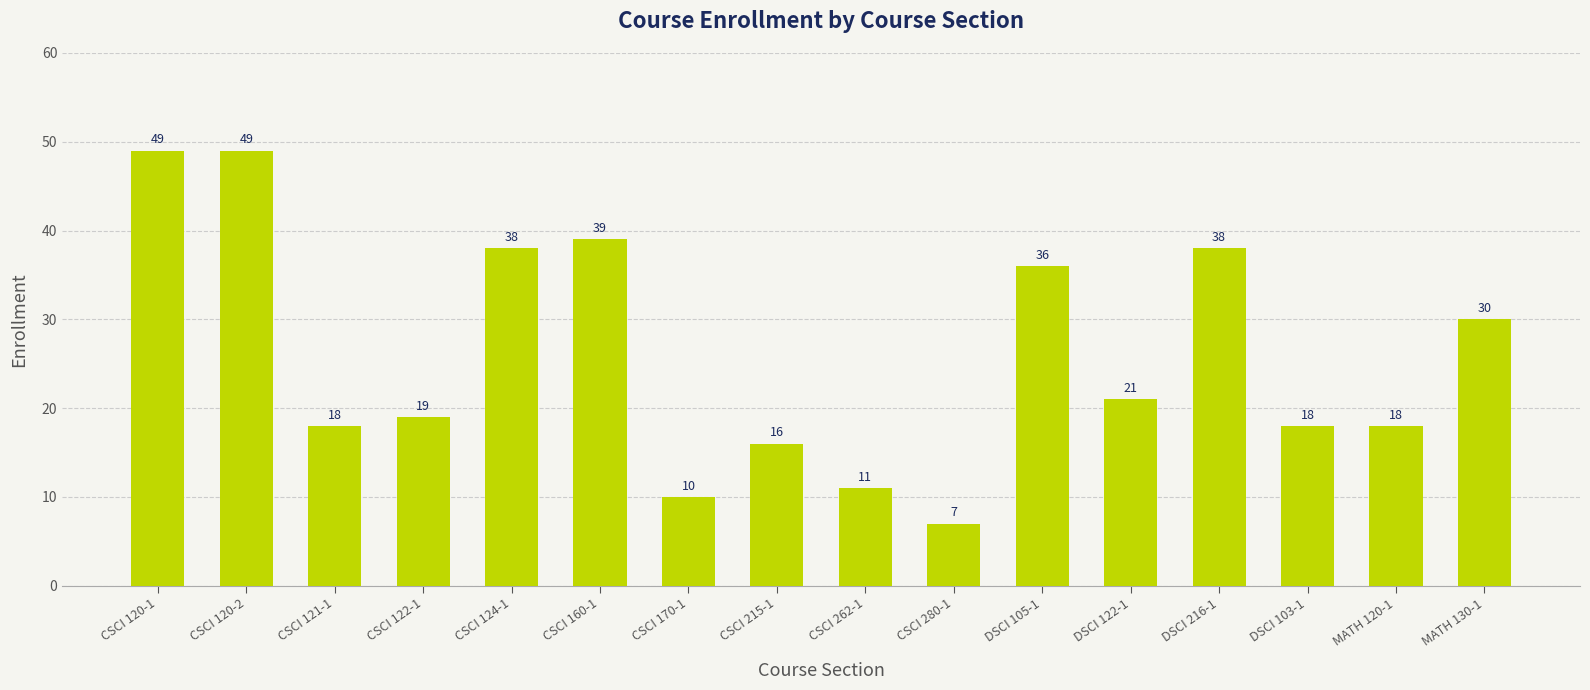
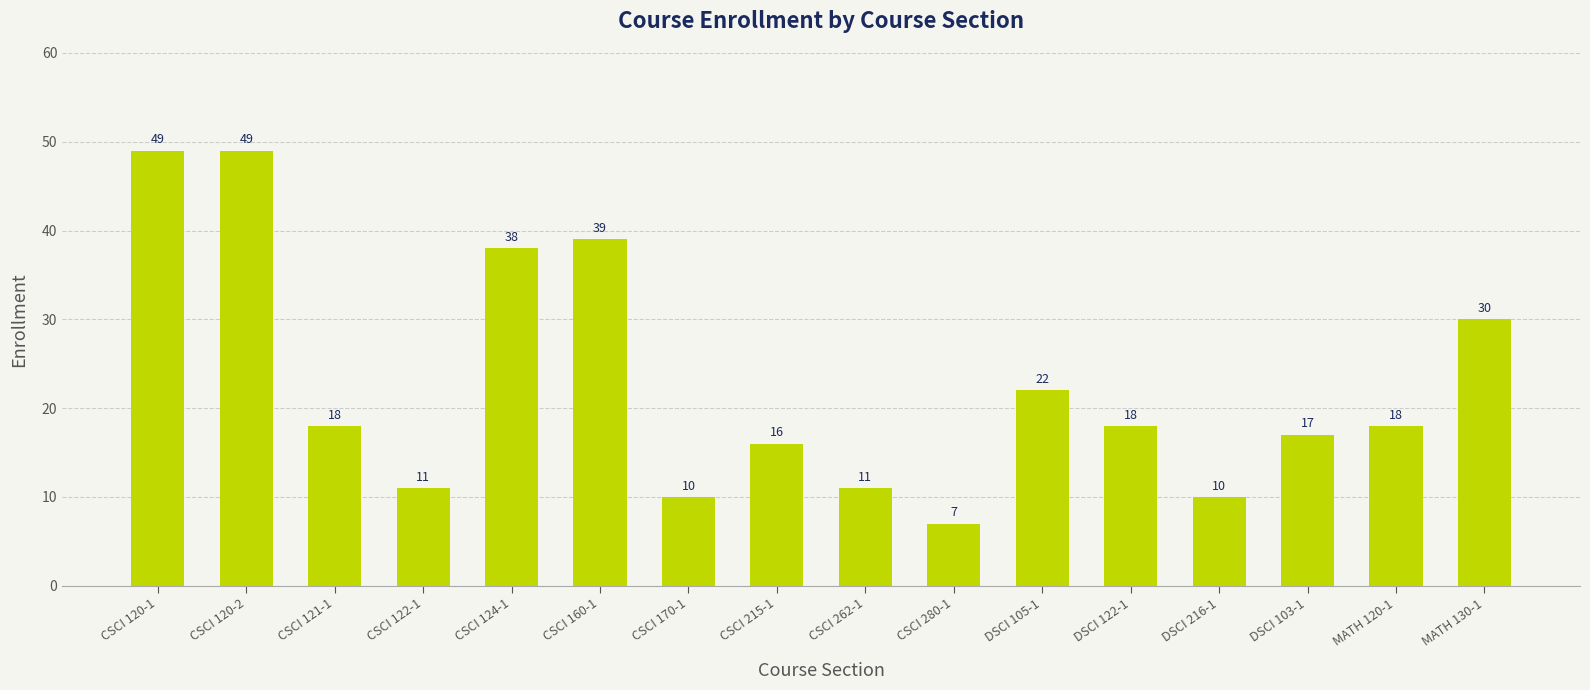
  {
    "CSCI 120-1": 49,
    "CSCI 120-2": 49,
    "CSCI 121-1": 18,
-   "CSCI 122-1": 19,
+   "CSCI 122-1": 11,
    "CSCI 124-1": 38,
    "CSCI 160-1": 39,
    "CSCI 170-1": 10,
    "CSCI 215-1": 16,
    "CSCI 262-1": 11,
    "CSCI 280-1": 7,
-   "DSCI 105-1": 36,
-   "DSCI 122-1": 21,
-   "DSCI 216-1": 38,
-   "DSCI 103-1": 18,
+   "DSCI 105-1": 22,
+   "DSCI 122-1": 18,
+   "DSCI 216-1": 10,
+   "DSCI 103-1": 17,
    "MATH 120-1": 18,
    "MATH 130-1": 30
  }
